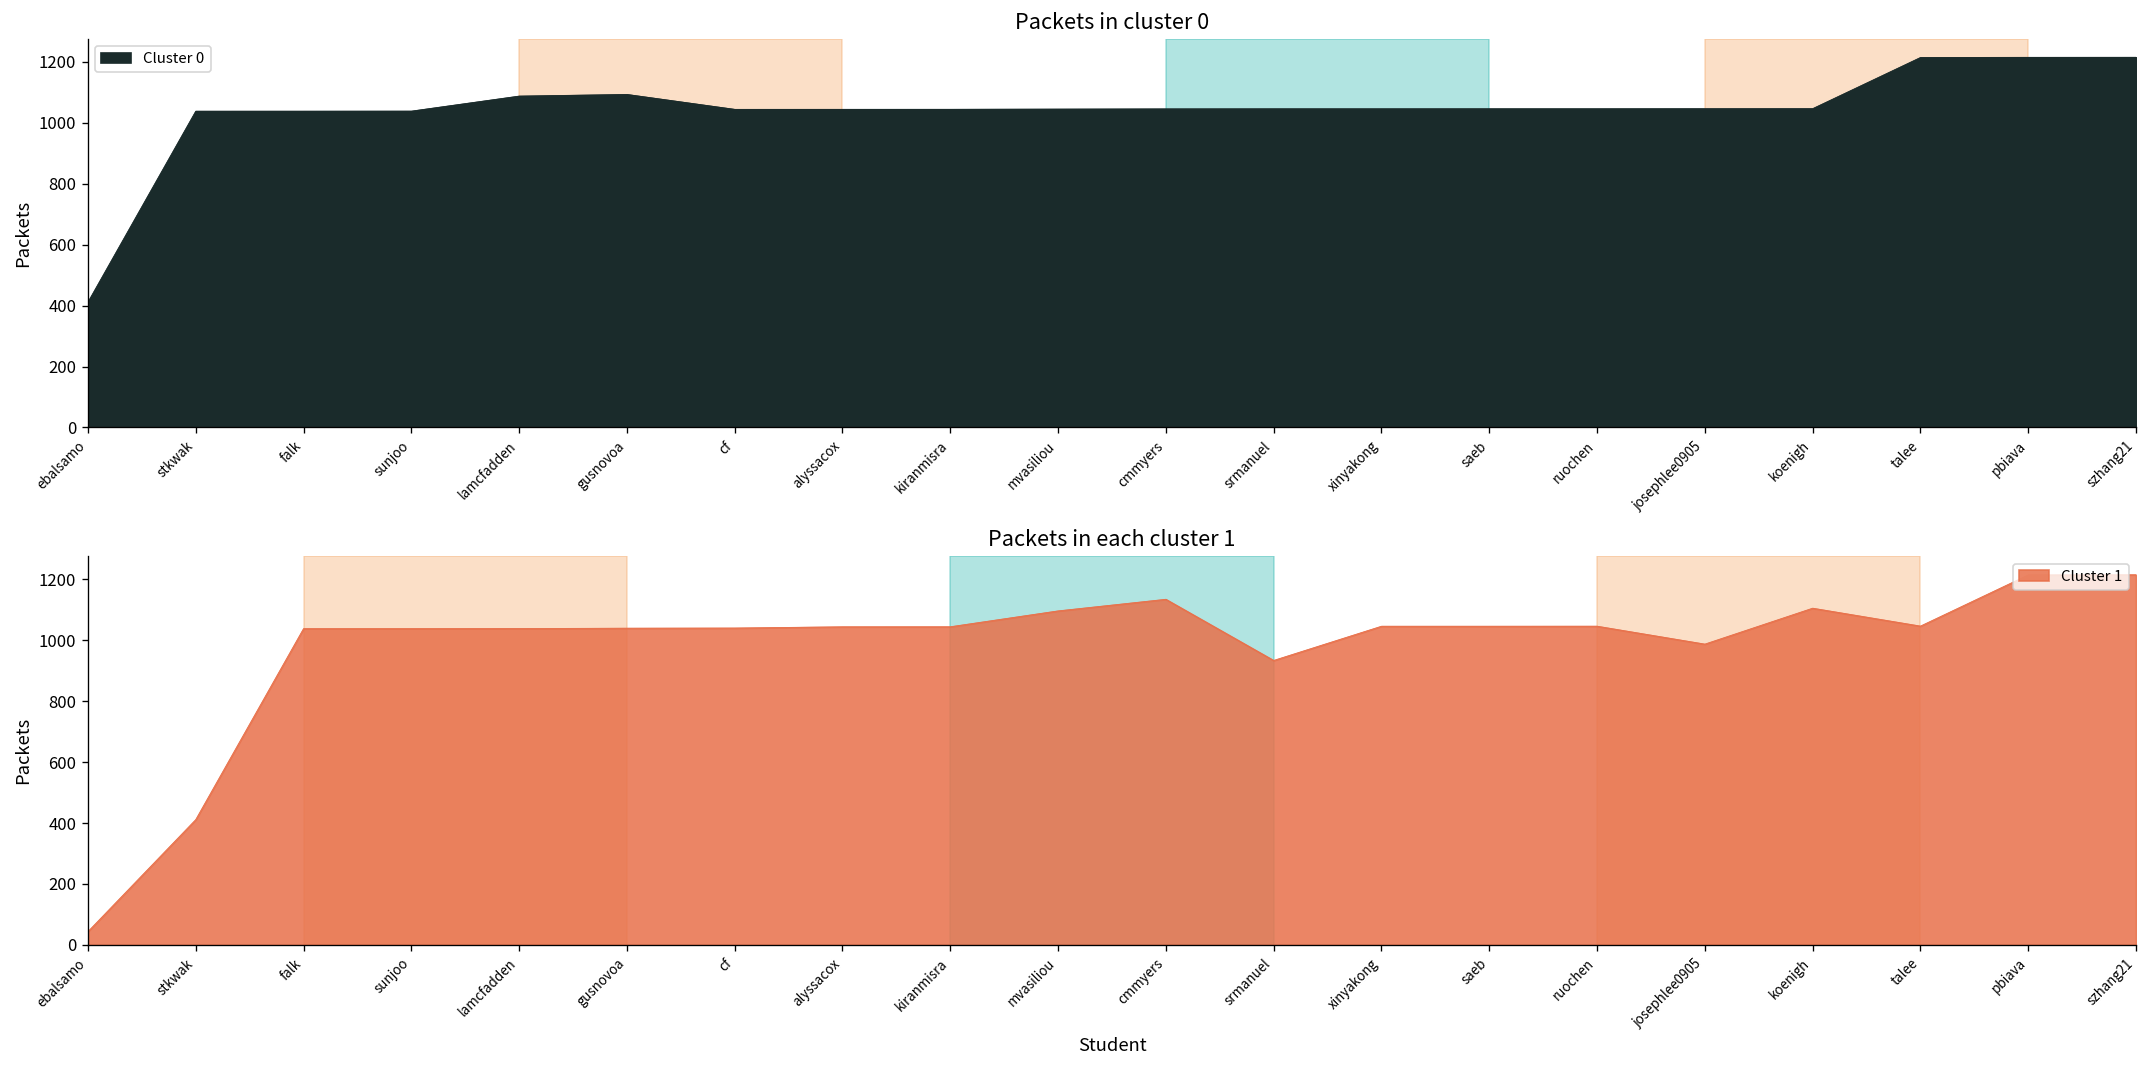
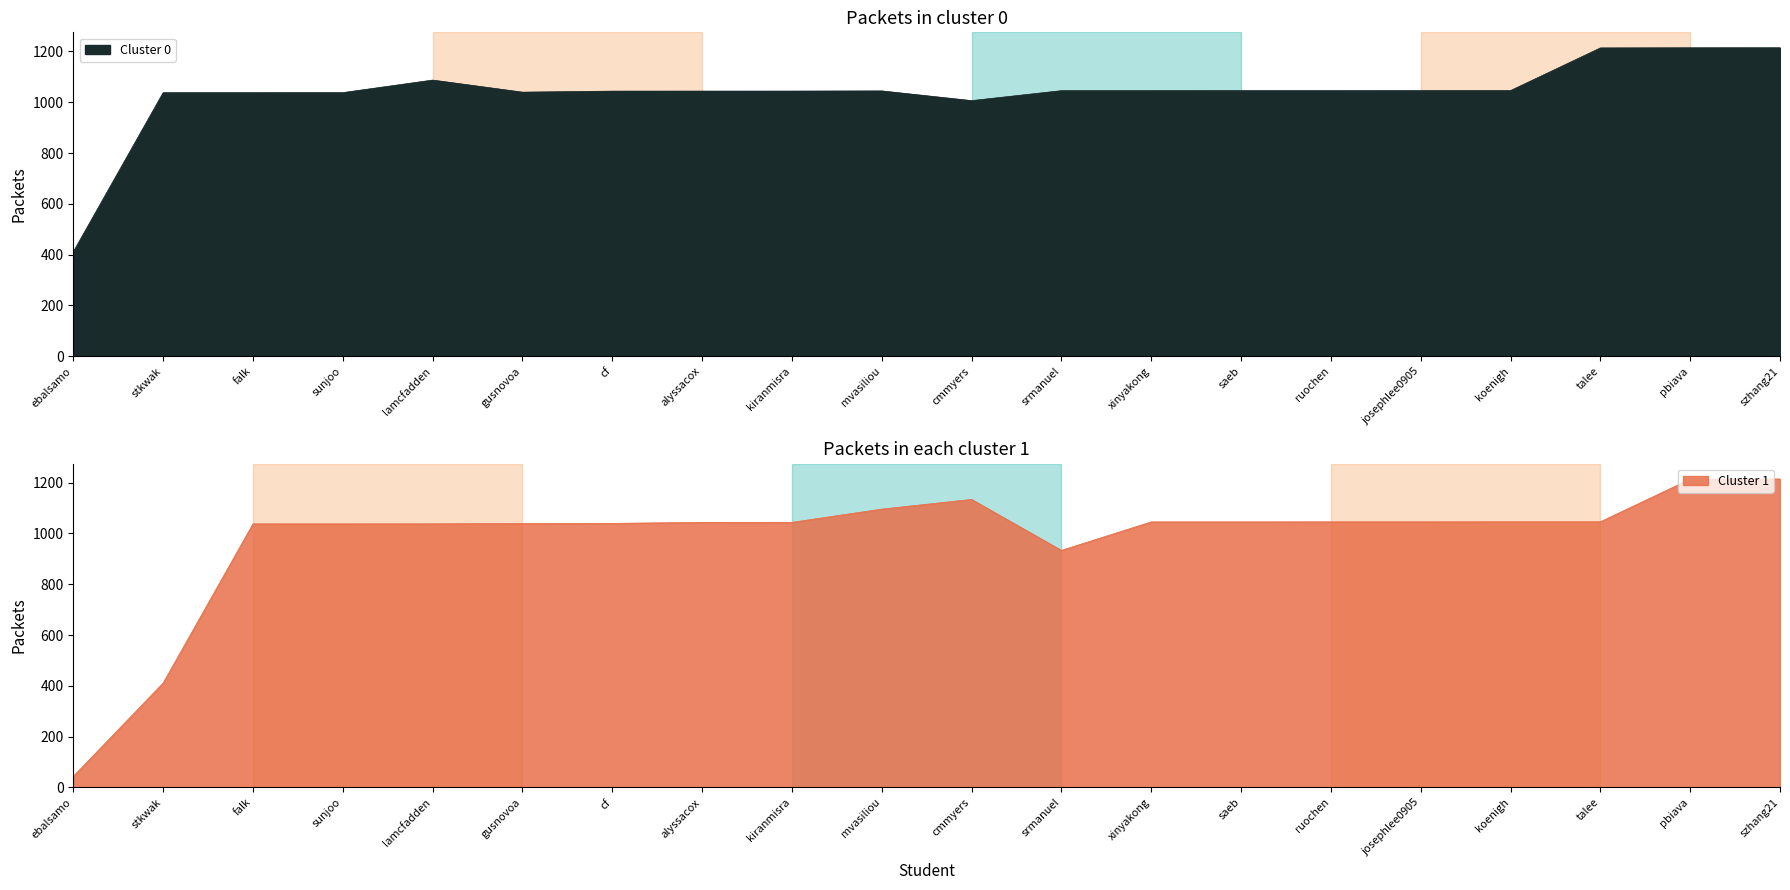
  {
    "Packets in cluster 0": {
      "ebalsamo": 410,
      "stkwak": 1040,
      "falk": 1040,
      "sunjoo": 1040,
      "lamcfadden": 1090,
-     "gusnovoa": 1090,
+     "gusnovoa": 1040,
      "cf": 1040,
      "alyssacox": 1040,
      "kiranmisra": 1040,
      "mvasiliou": 1040,
-     "cmmyers": 1050,
+     "cmmyers": 1010,
      "srmanuel": 1050,
      "xinyakong": 1050,
      "saeb": 1050,
      "ruochen": 1050,
      "josephlee0905": 1050,
      "koenigh": 1050,
      "talee": 1210,
      "pbiava": 1210,
      "szhang21": 1210
    },
    "Packets in each cluster 1": {
      "ebalsamo": 40,
      "stkwak": 410,
      "falk": 1040,
      "sunjoo": 1040,
      "lamcfadden": 1040,
      "gusnovoa": 1040,
      "cf": 1040,
      "alyssacox": 1040,
      "kiranmisra": 1040,
      "mvasiliou": 1100,
      "cmmyers": 1130,
      "srmanuel": 930,
      "xinyakong": 1050,
      "saeb": 1050,
      "ruochen": 1050,
-     "josephlee0905": 990,
-     "koenigh": 1100,
+     "josephlee0905": 1050,
+     "koenigh": 1050,
      "talee": 1050,
      "szhang21": 1210
    }
  }
